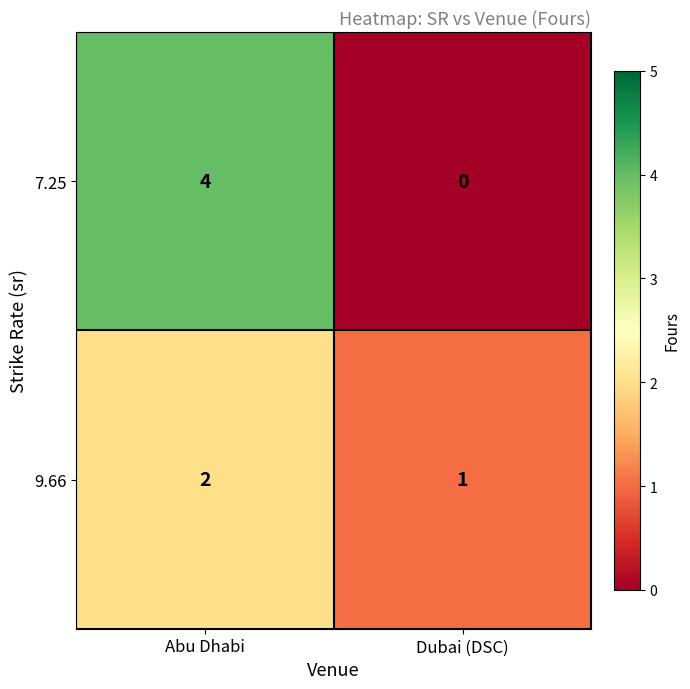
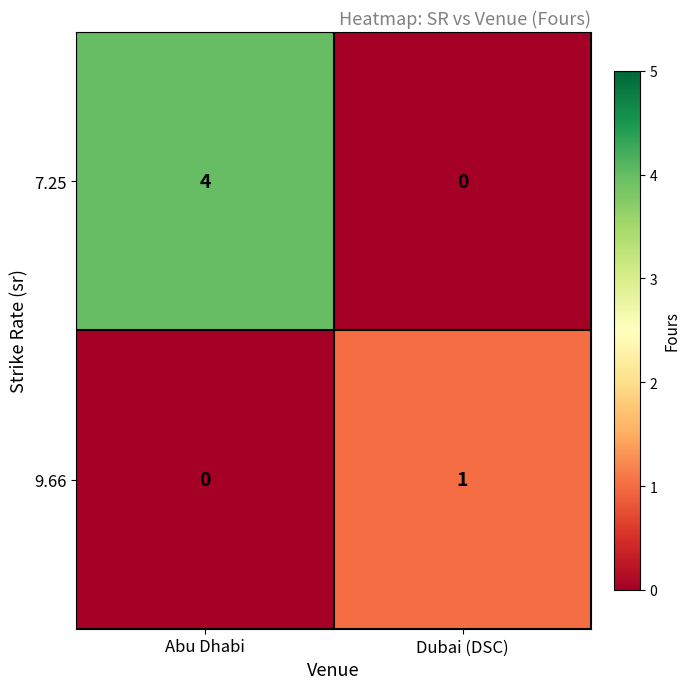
  {
    "7.25": {
      "Abu Dhabi": 4,
      "Dubai (DSC)": 0
    },
    "9.66": {
-     "Abu Dhabi": 2,
+     "Abu Dhabi": 0,
      "Dubai (DSC)": 1
    }
  }
